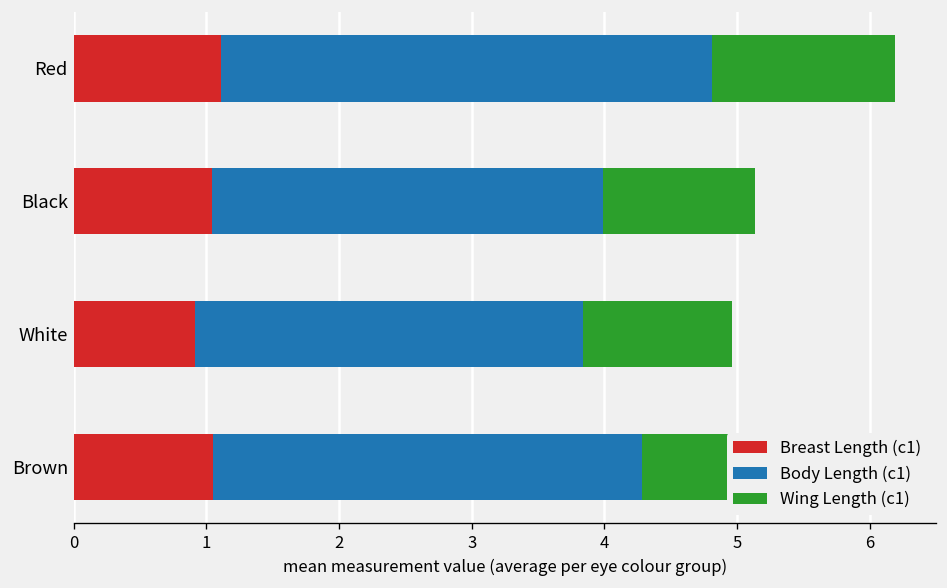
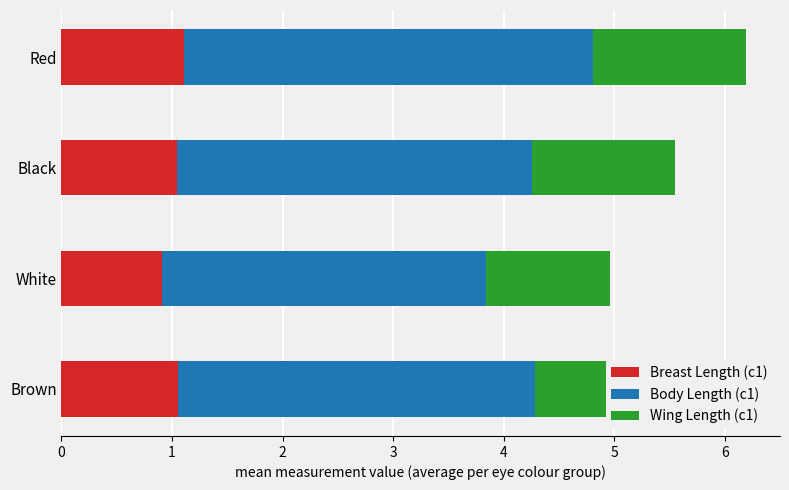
  {
    "Breast Length (c1)": {
      "Red": 1.11,
      "Black": 1.04,
      "White": 0.91,
      "Brown": 1.05
    },
    "Body Length (c1)": {
      "Red": 3.70,
-     "Black": 2.95,
+     "Black": 3.21,
      "White": 2.93,
      "Brown": 3.23
    },
    "Wing Length (c1)": {
      "Red": 1.38,
-     "Black": 1.14,
+     "Black": 1.30,
      "White": 1.12
    }
  }
